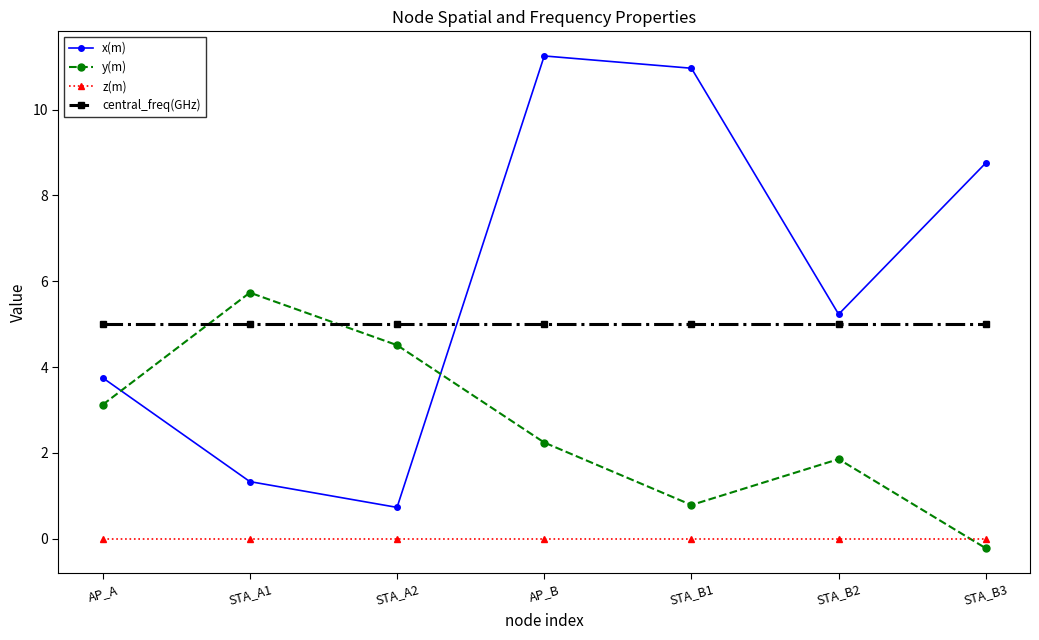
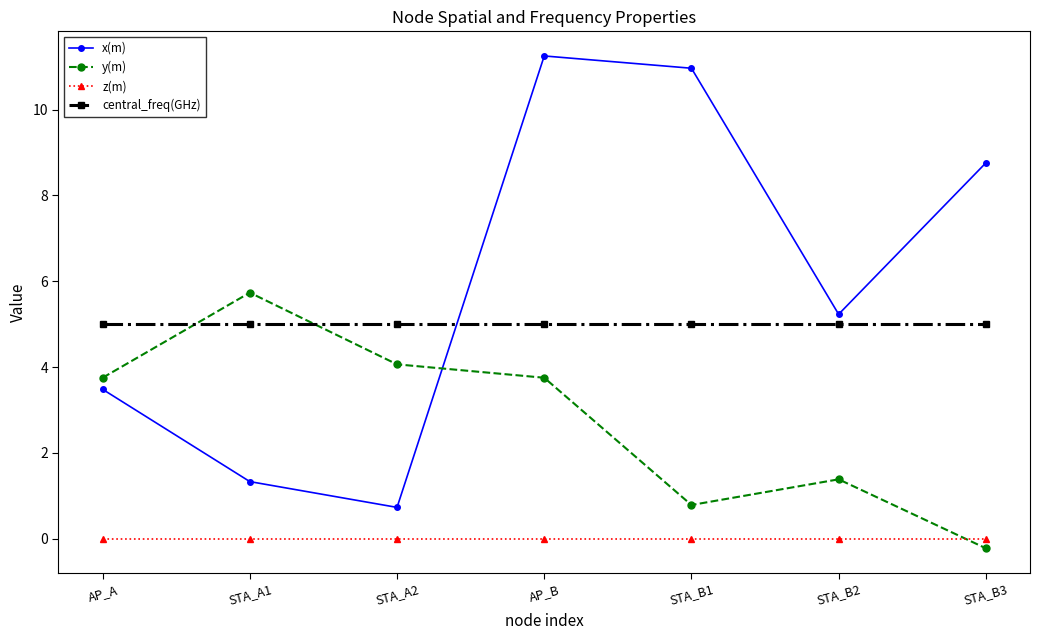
  {
    "x(m)": {
-     "AP_A": 3.8,
+     "AP_A": 3.5,
      "STA_A1": 1.3,
      "STA_A2": 0.7,
      "AP_B": 11.3,
      "STA_B1": 11.0,
      "STA_B2": 5.2,
      "STA_B3": 8.8
    },
    "y(m)": {
-     "AP_A": 3.1,
+     "AP_A": 3.8,
      "STA_A1": 5.7,
-     "STA_A2": 4.5,
-     "AP_B": 2.2,
+     "STA_A2": 4.1,
+     "AP_B": 3.8,
      "STA_B1": 0.8,
-     "STA_B2": 1.9,
+     "STA_B2": 1.4,
      "STA_B3": -0.2
    },
    "z(m)": {
      "AP_A": 0.0,
      "STA_A1": 0.0,
      "STA_A2": 0.0,
      "AP_B": 0.0,
      "STA_B1": 0.0,
      "STA_B2": 0.0,
      "STA_B3": 0.0
    },
    "central_freq(GHz)": {
      "AP_A": 5.0,
      "STA_A1": 5.0,
      "STA_A2": 5.0,
      "AP_B": 5.0,
      "STA_B1": 5.0,
      "STA_B2": 5.0,
      "STA_B3": 5.0
    }
  }
